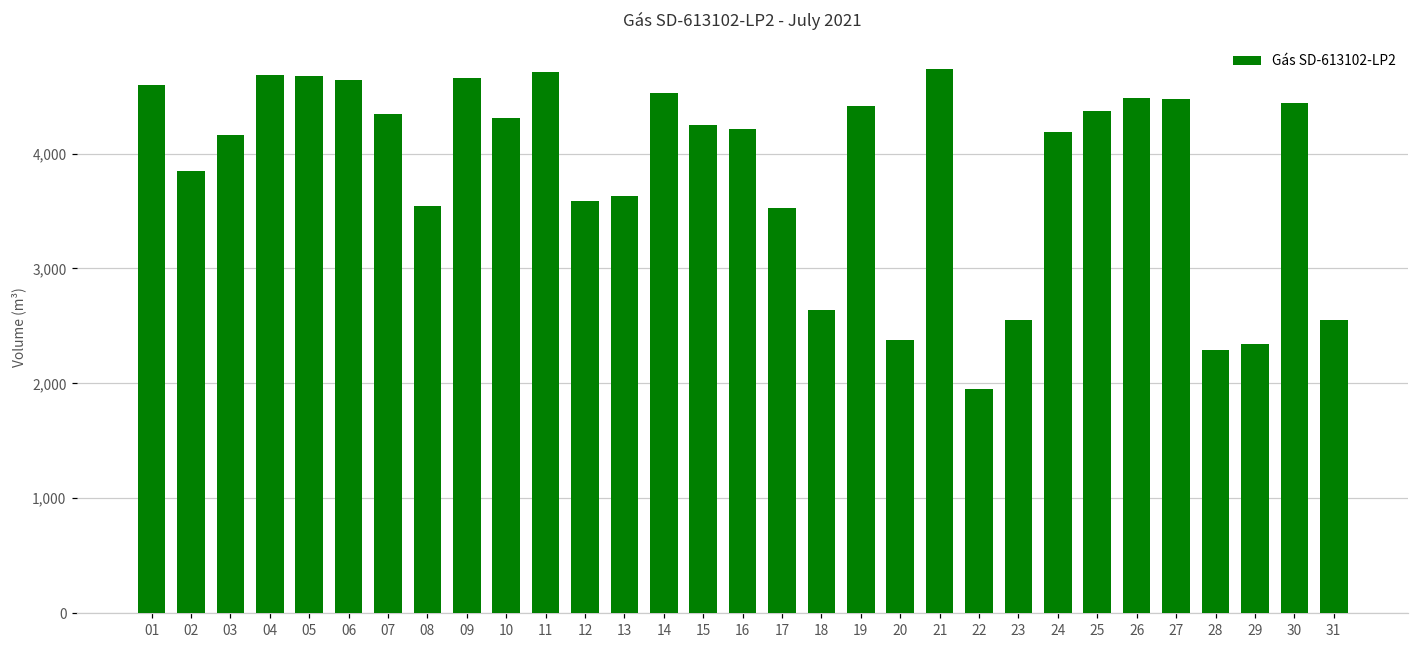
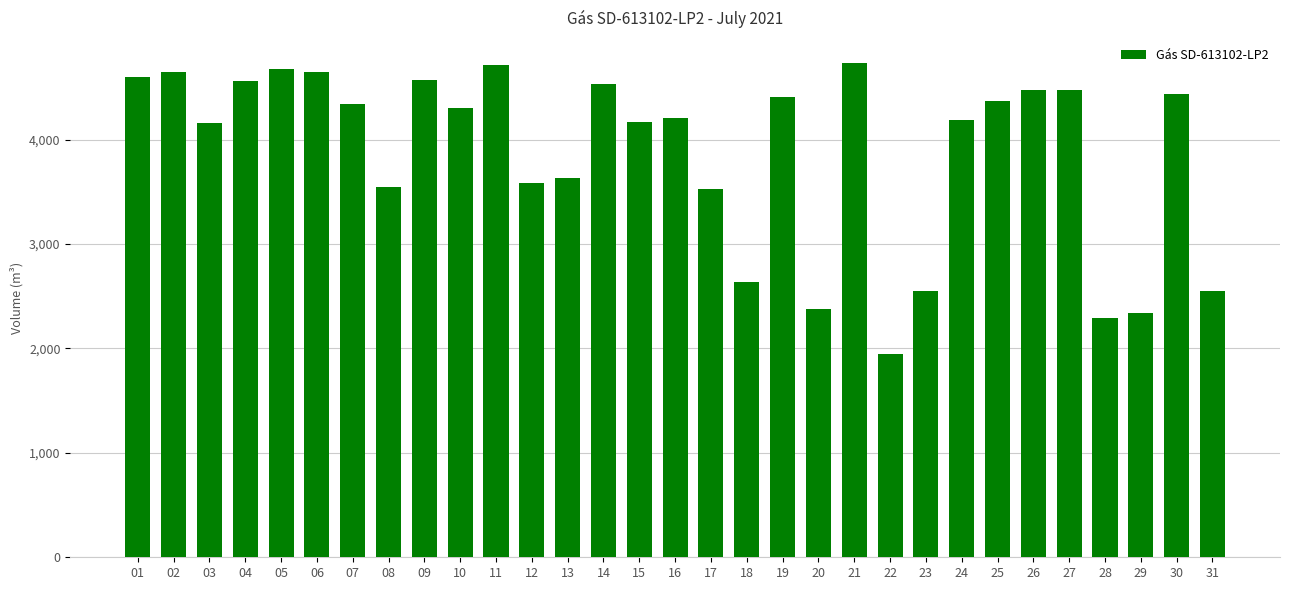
  {
    "01": "4,600",
-   "02": "3,850",
+   "02": "4,650",
    "03": "4,160",
-   "04": "4,690",
+   "04": "4,560",
    "05": "4,670",
    "06": "4,650",
    "07": "4,340",
    "08": "3,550",
-   "09": "4,660",
+   "09": "4,570",
    "10": "4,310",
    "11": "4,710",
    "12": "3,590",
    "13": "3,630",
    "14": "4,530",
-   "15": "4,250",
+   "15": "4,170",
    "16": "4,210",
    "17": "3,530",
    "18": "2,640",
    "19": "4,410",
    "20": "2,380",
    "21": "4,740",
    "22": "1,950",
    "23": "2,550",
    "24": "4,190",
    "25": "4,370",
    "26": "4,480",
    "27": "4,480",
    "28": "2,290",
    "29": "2,340",
    "30": "4,440",
    "31": "2,550"
  }
